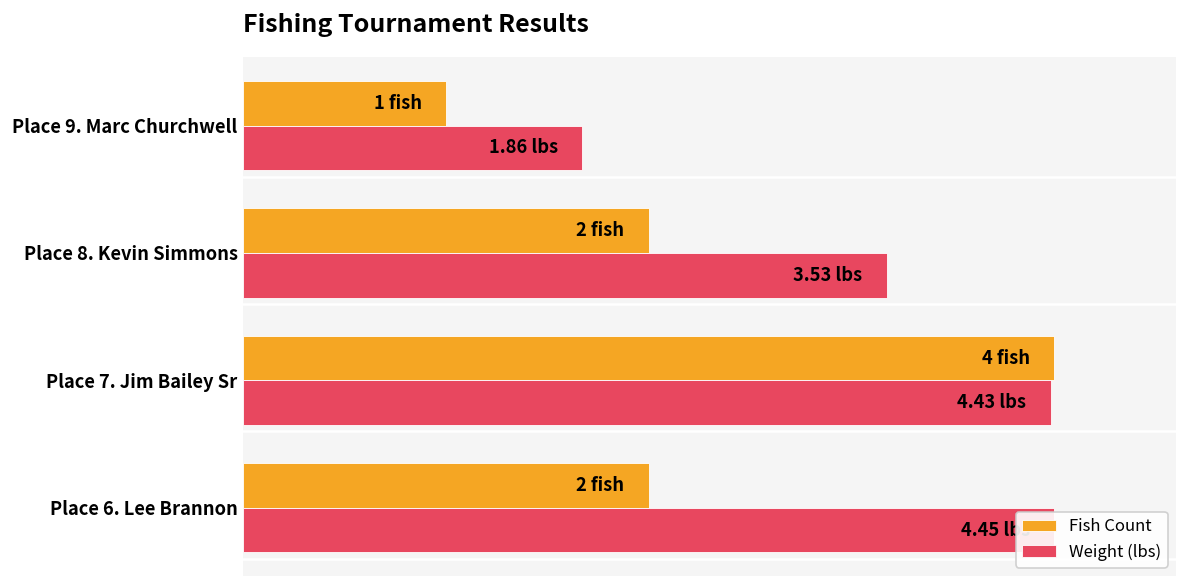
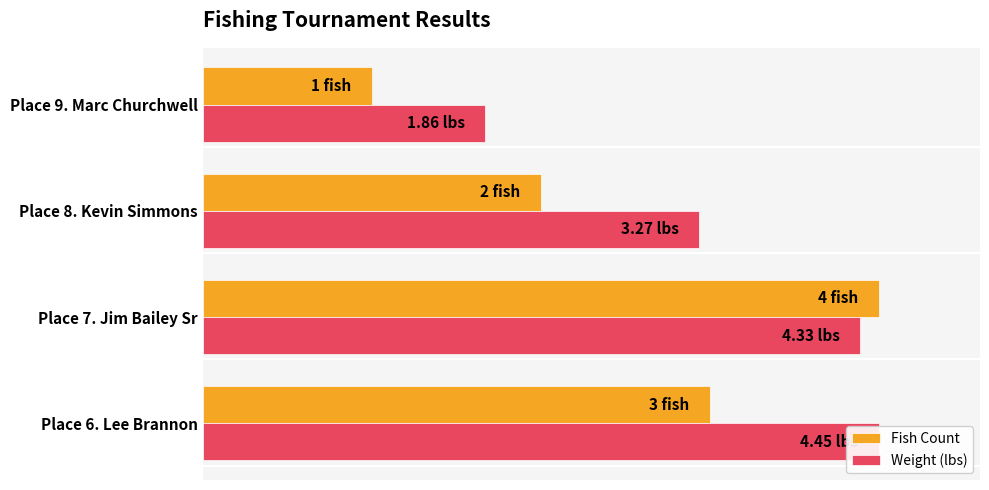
  {
    "Fish Count": {
-     "Place 6. Lee Brannon": 2
+     "Place 6. Lee Brannon": 3
    },
    "Weight (lbs)": {
-     "Place 8. Kevin Simmons": 3.53,
-     "Place 7. Jim Bailey Sr": 4.43
+     "Place 8. Kevin Simmons": 3.27,
+     "Place 7. Jim Bailey Sr": 4.33
    }
  }
